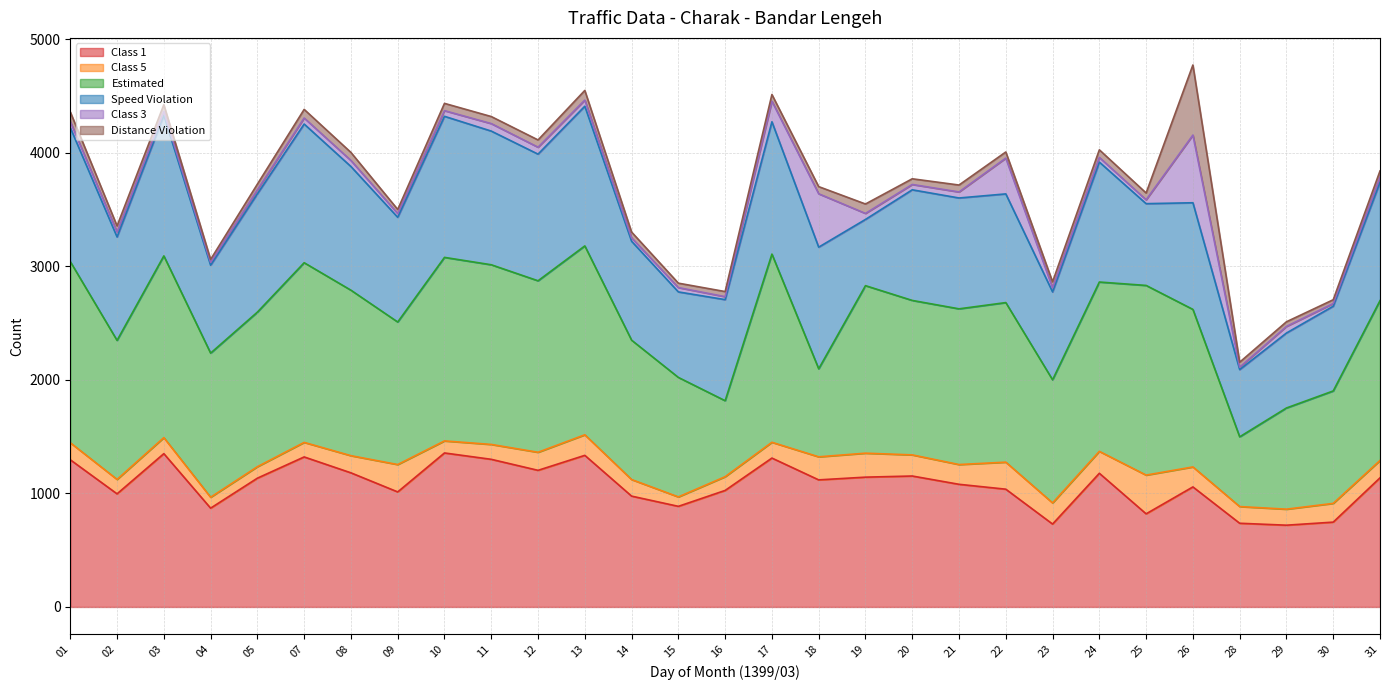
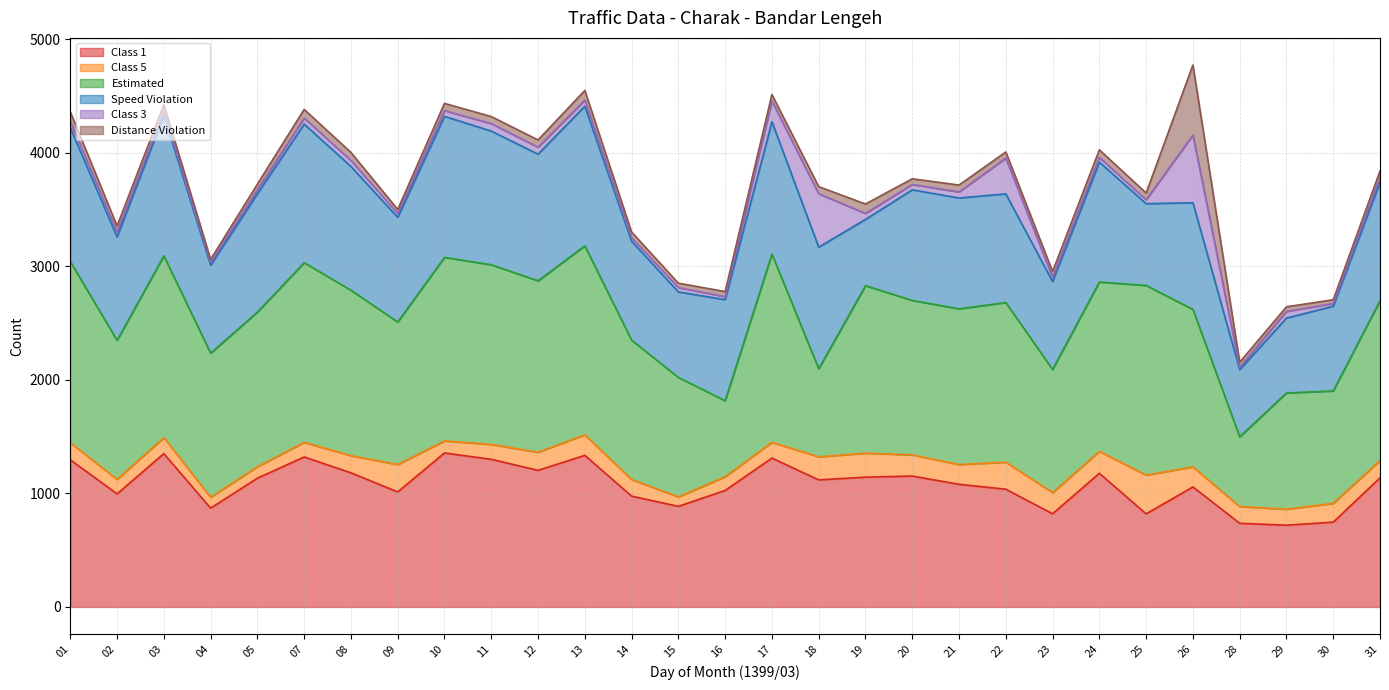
  {
    "Class 1": {
      "01": 1300,
      "02": 1000,
      "03": 1350,
      "04": 870,
      "05": 1130,
      "07": 1320,
      "08": 1180,
      "09": 1010,
      "10": 1360,
      "11": 1300,
      "12": 1200,
      "13": 1340,
      "14": 980,
      "15": 890,
      "16": 1030,
      "17": 1310,
      "18": 1120,
      "19": 1140,
      "20": 1150,
      "21": 1080,
      "22": 1040,
-     "23": 730,
+     "23": 820,
      "24": 1180,
      "25": 820,
      "26": 1060,
      "28": 740,
      "29": 720,
      "30": 750,
      "31": 1140
    },
    "Class 5": {
      "01": 150,
      "02": 130,
      "03": 140,
      "04": 100,
      "05": 100,
      "07": 130,
      "08": 150,
      "09": 240,
      "10": 110,
      "11": 130,
      "12": 160,
      "13": 180,
      "14": 150,
      "15": 80,
      "16": 120,
      "17": 140,
      "18": 200,
      "19": 210,
      "20": 190,
      "21": 170,
      "22": 240,
      "23": 190,
      "24": 190,
      "25": 340,
      "26": 180,
      "28": 150,
      "29": 140,
      "30": 170,
      "31": 150
    },
    "Estimated": {
      "01": 1600,
      "02": 1220,
      "03": 1600,
      "04": 1270,
      "05": 1360,
      "07": 1580,
      "08": 1460,
      "09": 1260,
      "10": 1620,
      "11": 1580,
      "12": 1510,
      "13": 1660,
      "14": 1230,
      "15": 1050,
      "16": 670,
      "17": 1660,
      "18": 780,
      "19": 1480,
      "20": 1360,
      "21": 1370,
      "22": 1410,
      "23": 1080,
      "24": 1490,
      "25": 1670,
      "26": 1390,
      "28": 610,
-     "29": 890,
+     "29": 1020,
      "30": 990,
      "31": 1410
    },
    "Speed Violation": {
      "01": 1180,
      "02": 910,
      "04": 770,
      "05": 1040,
      "07": 1220,
      "08": 1090,
      "09": 920,
      "10": 1240,
      "11": 1180,
      "12": 1120,
      "13": 1230,
      "14": 870,
      "15": 750,
      "16": 890,
      "17": 1170,
      "18": 1070,
      "19": 580,
      "20": 970,
      "21": 980,
      "22": 960,
      "23": 770,
      "24": 1060,
      "25": 720,
      "26": 940,
      "29": 660,
      "30": 750,
      "31": 1040
    },
    "Class 3": {
      "01": 50,
      "02": 40,
      "04": 30,
      "05": 40,
      "07": 50,
      "08": 50,
      "09": 30,
      "10": 50,
      "11": 70,
      "12": 60,
      "13": 50,
      "14": 30,
      "15": 40,
      "16": 30,
      "17": 180,
      "18": 470,
      "19": 50,
      "20": 50,
      "21": 50,
      "22": 320,
      "23": 40,
      "24": 40,
      "25": 30,
      "26": 600,
      "29": 60,
      "30": 20,
      "31": 40
    },
    "Distance Violation": {
      "01": 90,
      "02": 50,
      "04": 30,
      "05": 50,
      "07": 80,
      "08": 70,
      "09": 40,
      "10": 60,
      "11": 60,
      "12": 60,
      "13": 90,
      "14": 50,
      "15": 40,
      "16": 50,
      "17": 60,
      "18": 60,
      "19": 80,
      "20": 50,
      "21": 60,
      "22": 50,
      "23": 50,
      "24": 70,
      "25": 60,
      "26": 620,
      "28": 40,
      "29": 40,
      "30": 30,
      "31": 60
    }
  }
